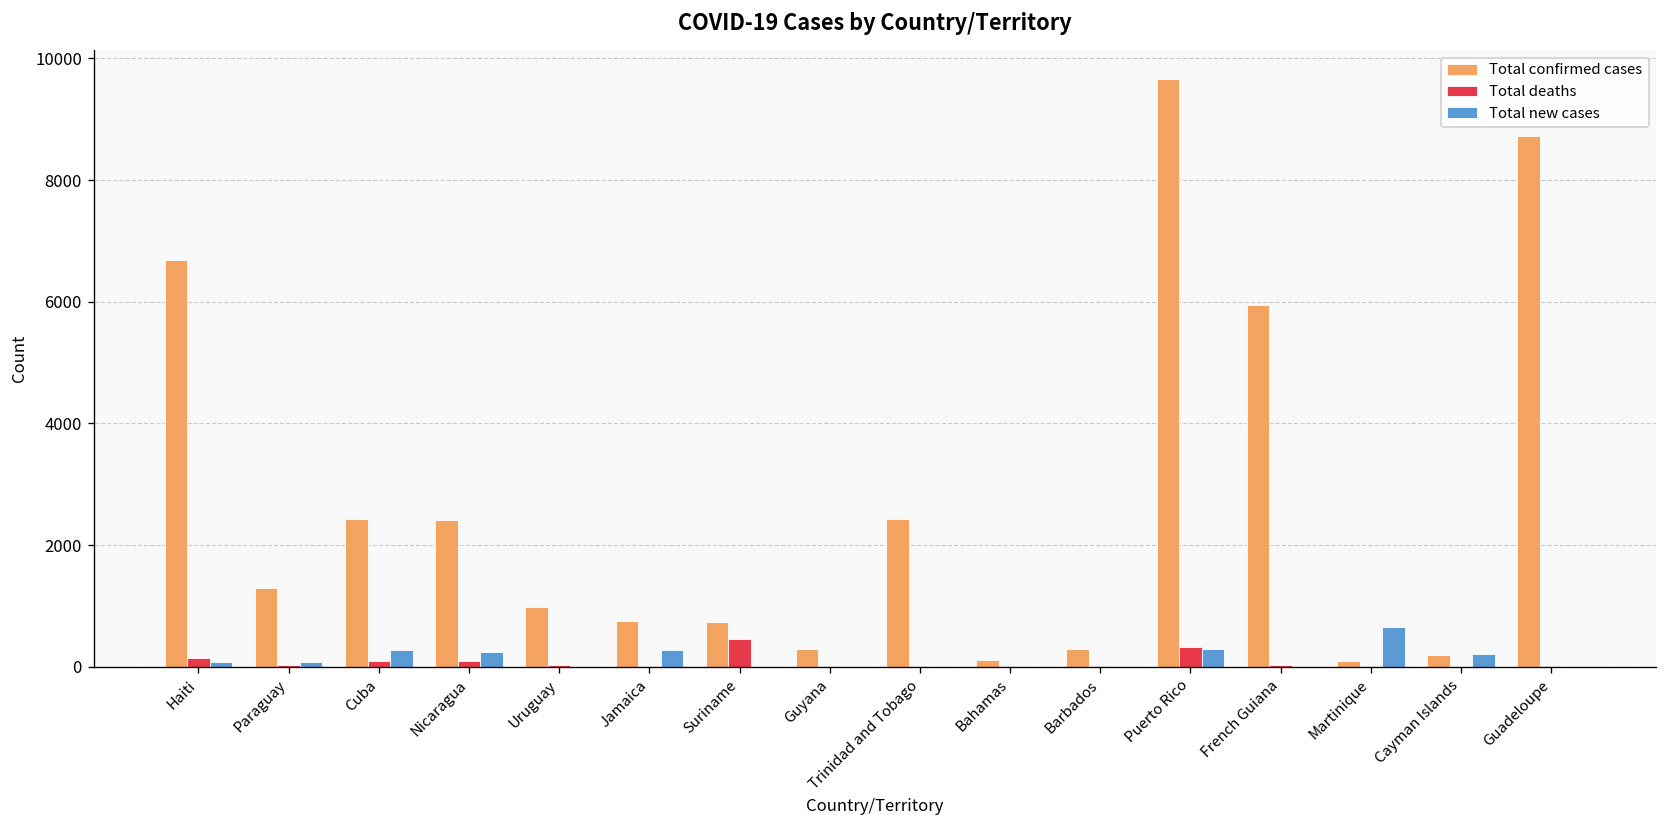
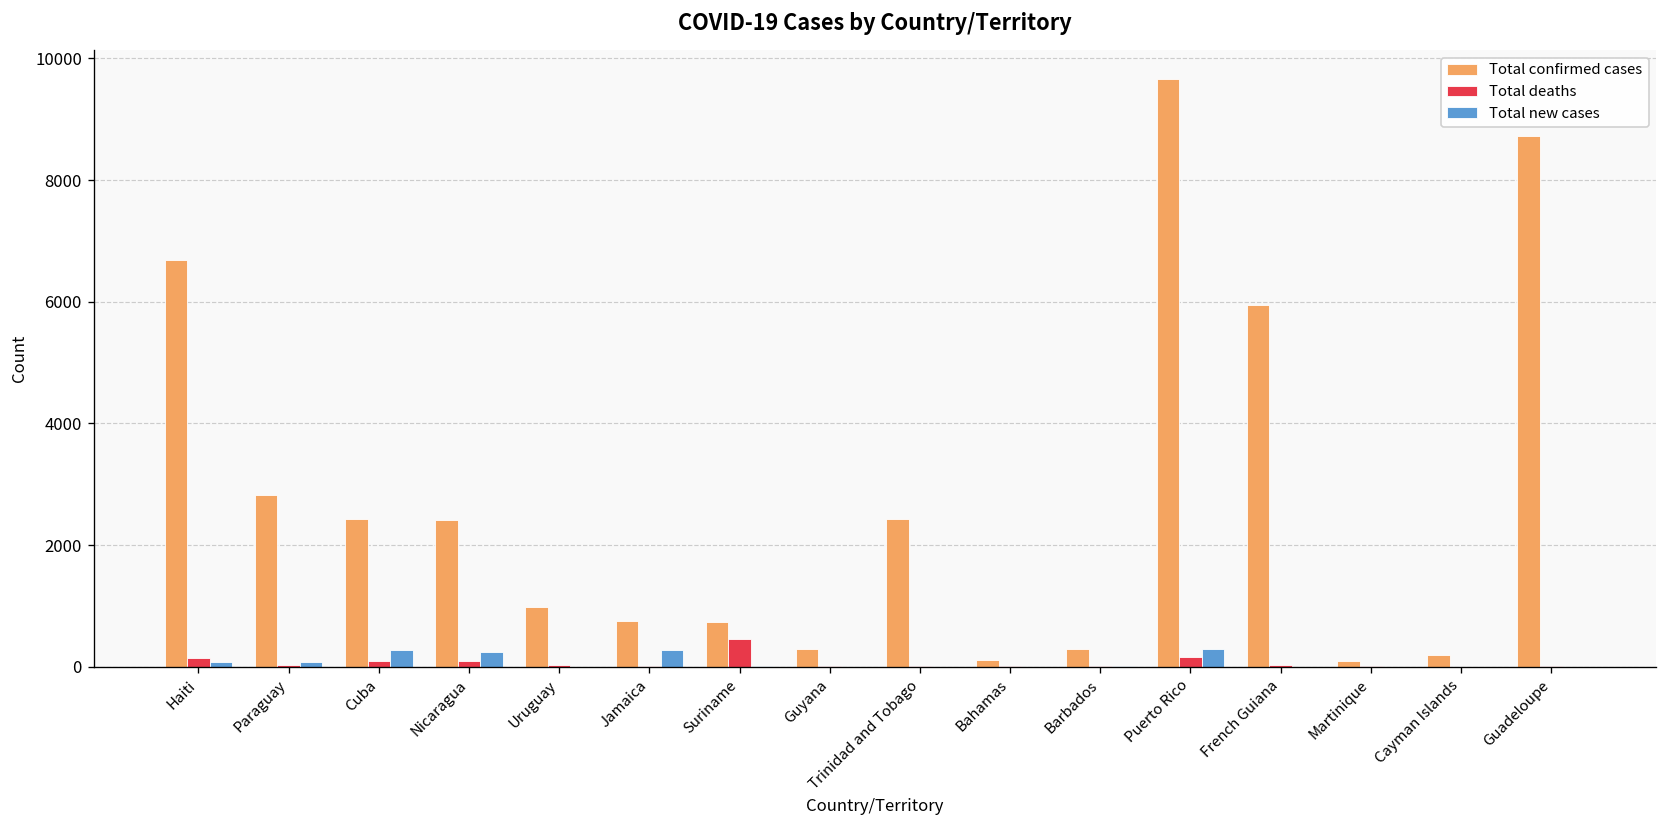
  {
    "Total confirmed cases": {
      "Haiti": 6700,
-     "Paraguay": 1300,
+     "Paraguay": 2800,
      "Cuba": 2400,
      "Nicaragua": 2400,
      "Uruguay": 1000,
      "Jamaica": 800,
      "Suriname": 700,
      "Guyana": 300,
      "Trinidad and Tobago": 2400,
      "Bahamas": 100,
      "Barbados": 300,
      "Puerto Rico": 9700,
      "French Guiana": 5900,
      "Martinique": 100,
      "Cayman Islands": 200,
      "Guadeloupe": 8700
    },
    "Total deaths": {
      "Haiti": 100,
      "Cuba": 100,
      "Nicaragua": 100,
      "Suriname": 500,
-     "Puerto Rico": 300
+     "Puerto Rico": 200
    },
    "Total new cases": {
      "Haiti": 100,
      "Paraguay": 100,
      "Cuba": 300,
      "Nicaragua": 200,
      "Jamaica": 300,
      "Trinidad and Tobago": 0,
      "Puerto Rico": 300,
      "French Guiana": 0,
-     "Martinique": 700,
-     "Cayman Islands": 200,
+     "Martinique": 0,
+     "Cayman Islands": 0,
      "Guadeloupe": 0
    }
  }
